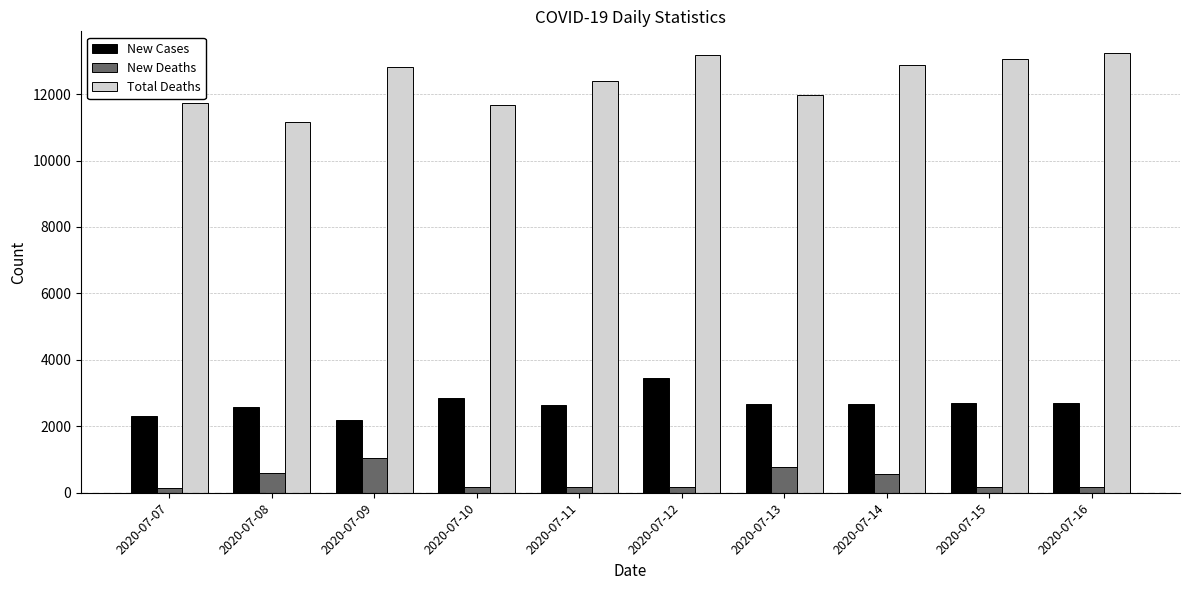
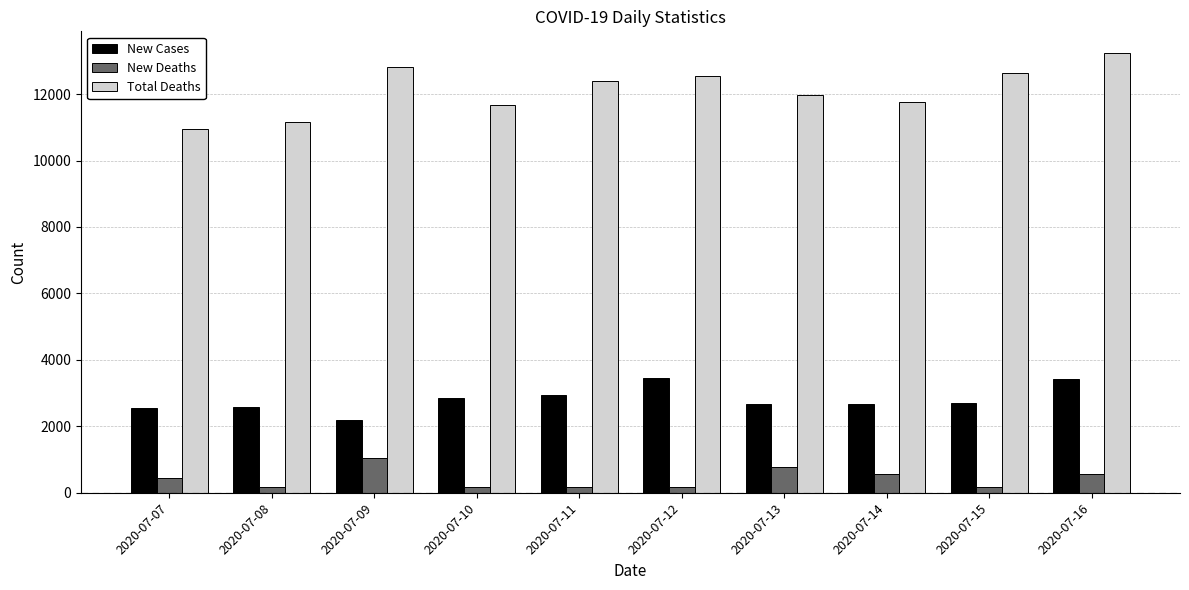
  {
    "New Cases": {
-     "2020-07-07": 2300,
+     "2020-07-07": 2600,
      "2020-07-08": 2600,
      "2020-07-09": 2200,
      "2020-07-10": 2900,
-     "2020-07-11": 2600,
+     "2020-07-11": 2900,
      "2020-07-12": 3500,
      "2020-07-13": 2700,
      "2020-07-14": 2700,
      "2020-07-15": 2700,
-     "2020-07-16": 2700
+     "2020-07-16": 3400
    },
    "New Deaths": {
-     "2020-07-07": 200,
-     "2020-07-08": 600,
+     "2020-07-07": 500,
+     "2020-07-08": 200,
      "2020-07-09": 1000,
      "2020-07-10": 200,
      "2020-07-11": 200,
      "2020-07-12": 200,
      "2020-07-13": 800,
      "2020-07-14": 600,
      "2020-07-15": 200,
-     "2020-07-16": 200
+     "2020-07-16": 600
    },
    "Total Deaths": {
-     "2020-07-07": 11700,
+     "2020-07-07": 10900,
      "2020-07-08": 11200,
      "2020-07-09": 12800,
      "2020-07-10": 11700,
      "2020-07-11": 12400,
-     "2020-07-12": 13200,
+     "2020-07-12": 12600,
      "2020-07-13": 12000,
-     "2020-07-14": 12900,
-     "2020-07-15": 13100,
+     "2020-07-14": 11800,
+     "2020-07-15": 12600,
      "2020-07-16": 13200
    }
  }
